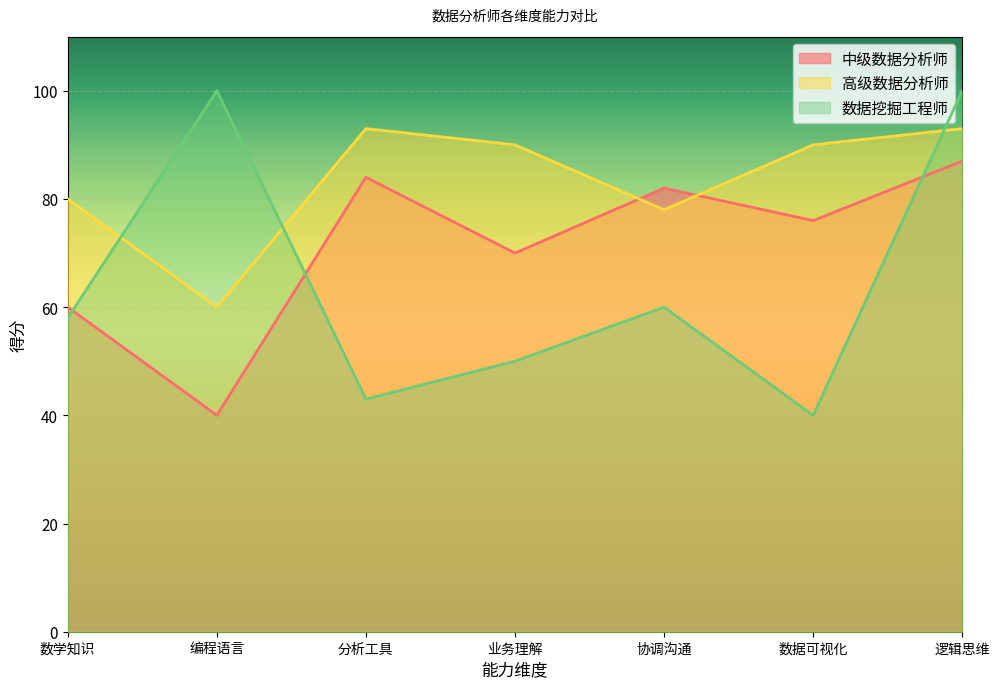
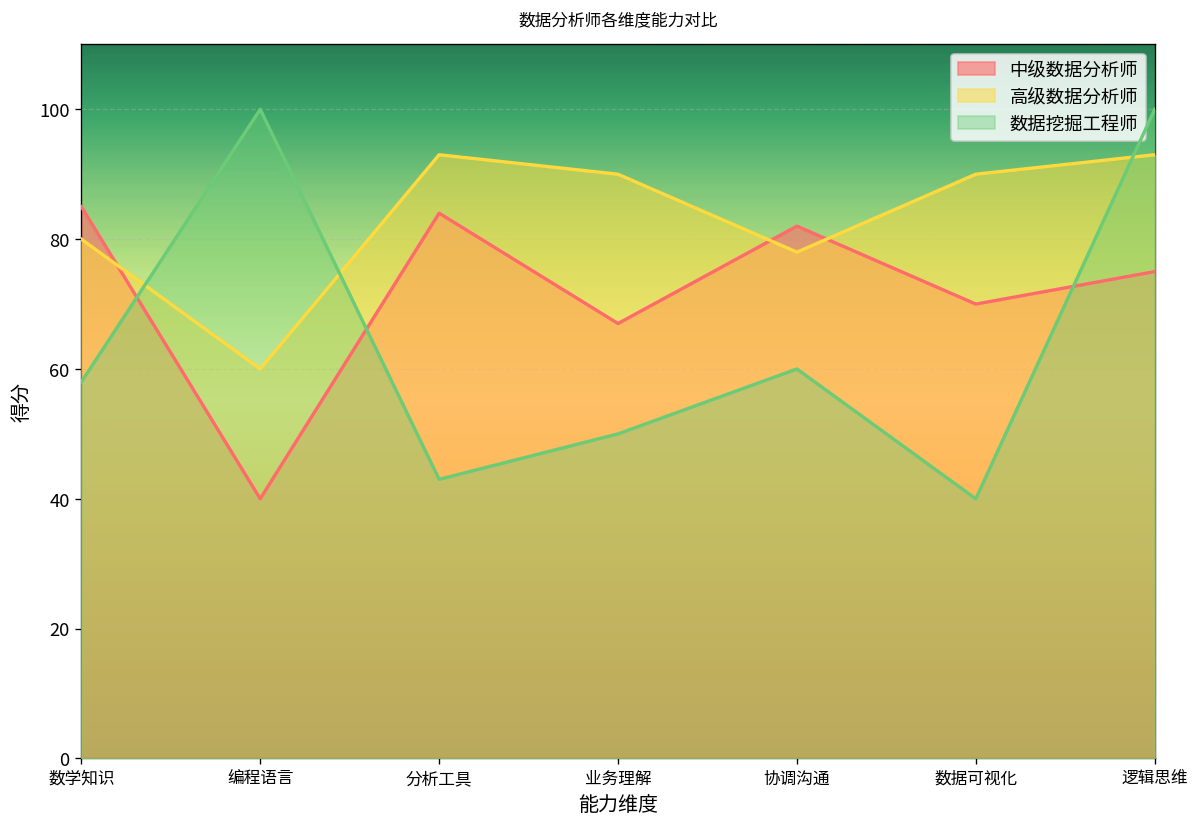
  {
    "中级数据分析师": {
-     "数学知识": 60,
+     "数学知识": 85,
      "编程语言": 40,
      "分析工具": 84,
-     "业务理解": 70,
+     "业务理解": 67,
      "协调沟通": 82,
-     "数据可视化": 76,
-     "逻辑思维": 87
+     "数据可视化": 70,
+     "逻辑思维": 75
    },
    "高级数据分析师": {
      "数学知识": 80,
      "编程语言": 60,
      "分析工具": 93,
      "业务理解": 90,
      "协调沟通": 78,
      "数据可视化": 90,
      "逻辑思维": 93
    },
    "数据挖掘工程师": {
      "数学知识": 58,
      "编程语言": 100,
      "分析工具": 43,
      "业务理解": 50,
      "协调沟通": 60,
      "数据可视化": 40,
      "逻辑思维": 100
    }
  }
